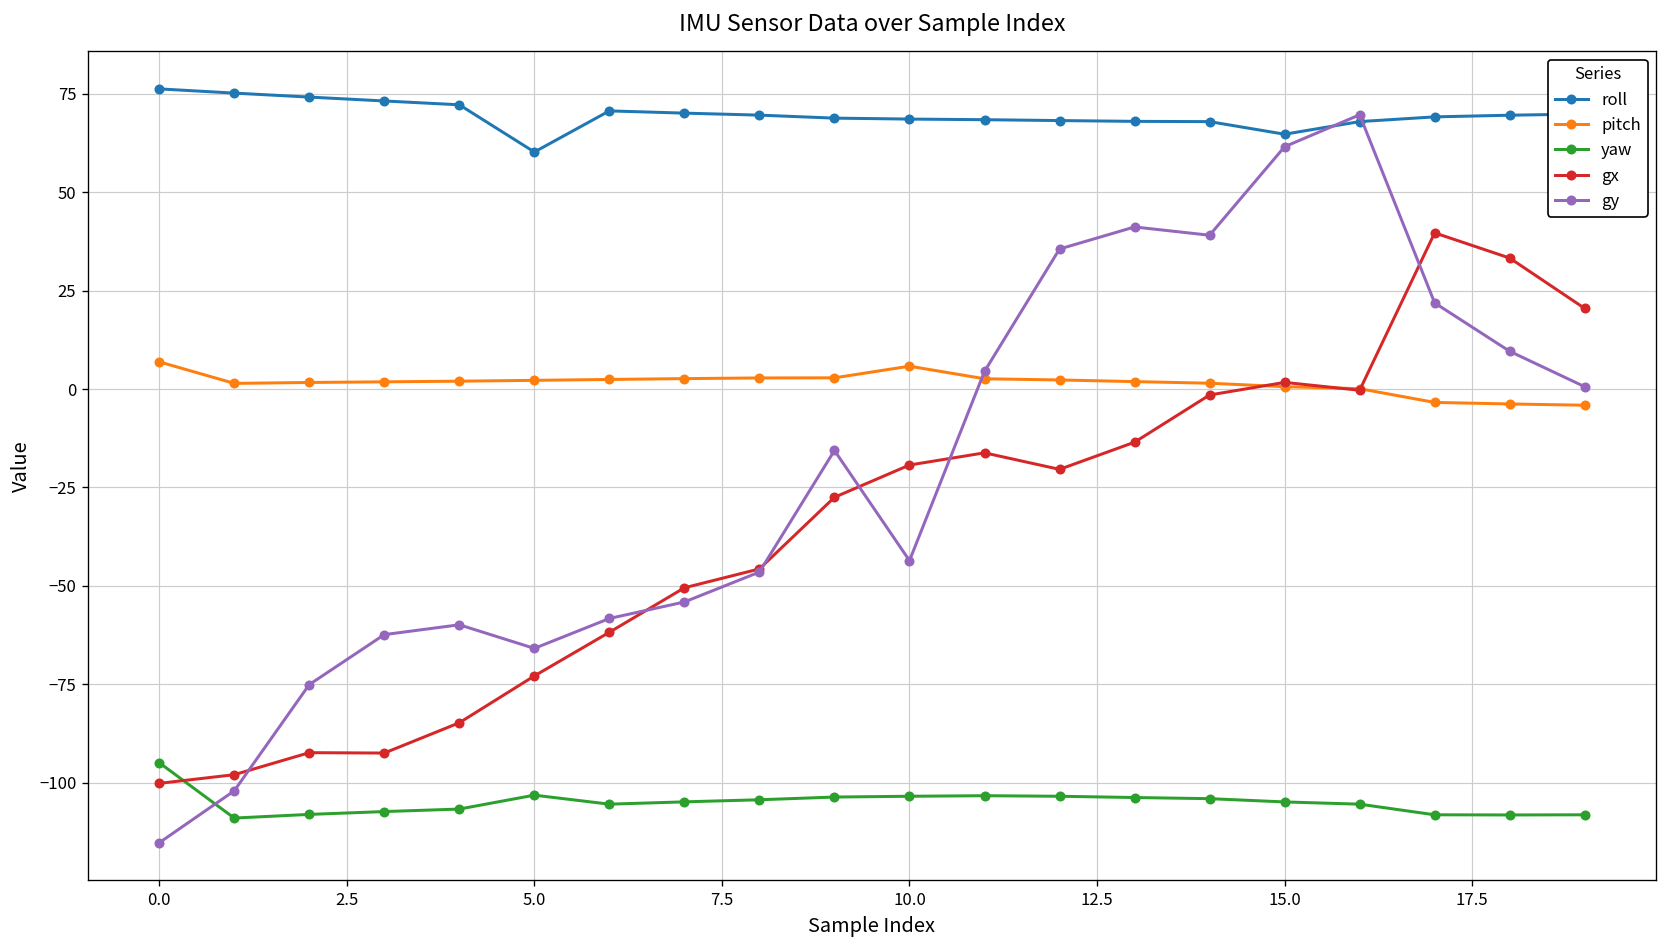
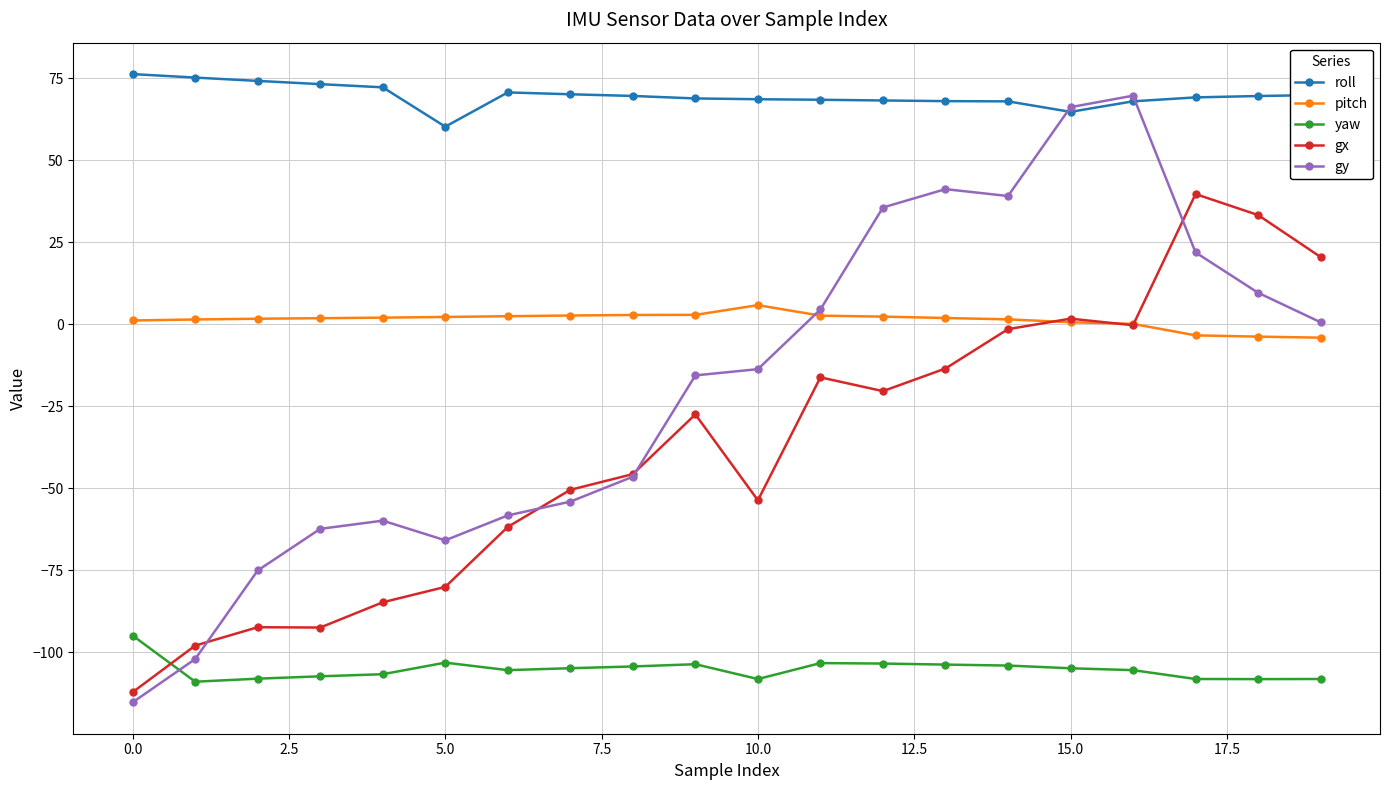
  {
    "roll": {
      "0.0": 76,
      "5.0": 60,
      "10.0": 69,
      "15.0": 65
    },
    "pitch": {
-     "0.0": 7,
+     "0.0": 1,
      "5.0": 2,
      "10.0": 6,
      "15.0": 1
    },
    "yaw": {
      "0.0": -95,
      "5.0": -103,
-     "10.0": -103,
+     "10.0": -108,
      "15.0": -105
    },
    "gx": {
-     "0.0": -100,
-     "5.0": -73,
-     "10.0": -19,
+     "0.0": -112,
+     "5.0": -80,
+     "10.0": -54,
      "15.0": 2
    },
    "gy": {
      "0.0": -115,
      "5.0": -66,
-     "10.0": -44,
-     "15.0": 62
+     "10.0": -14,
+     "15.0": 66
    }
  }
